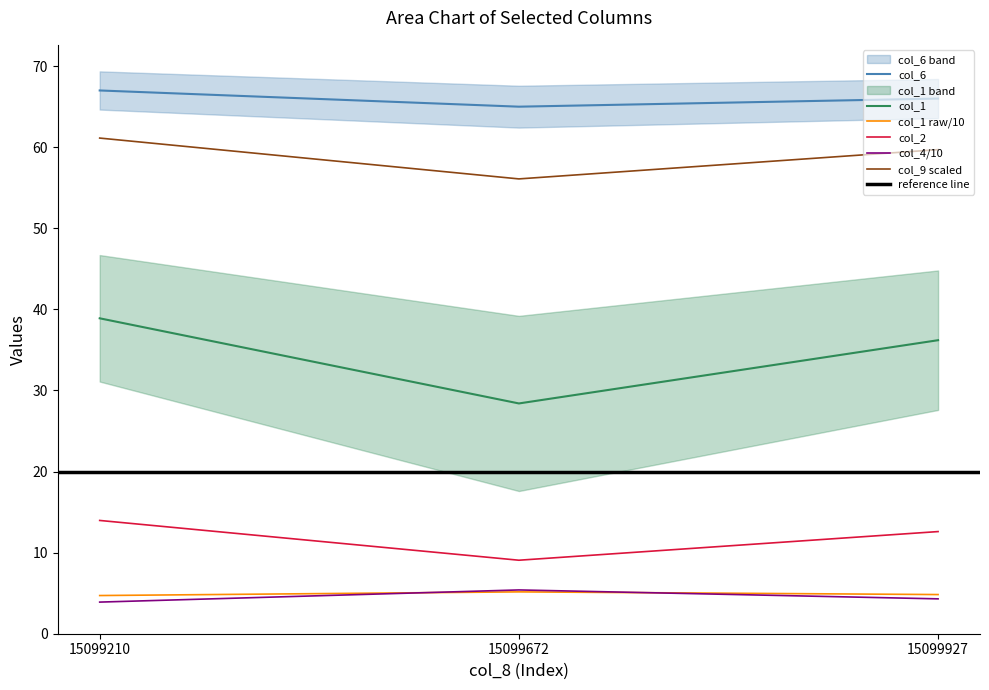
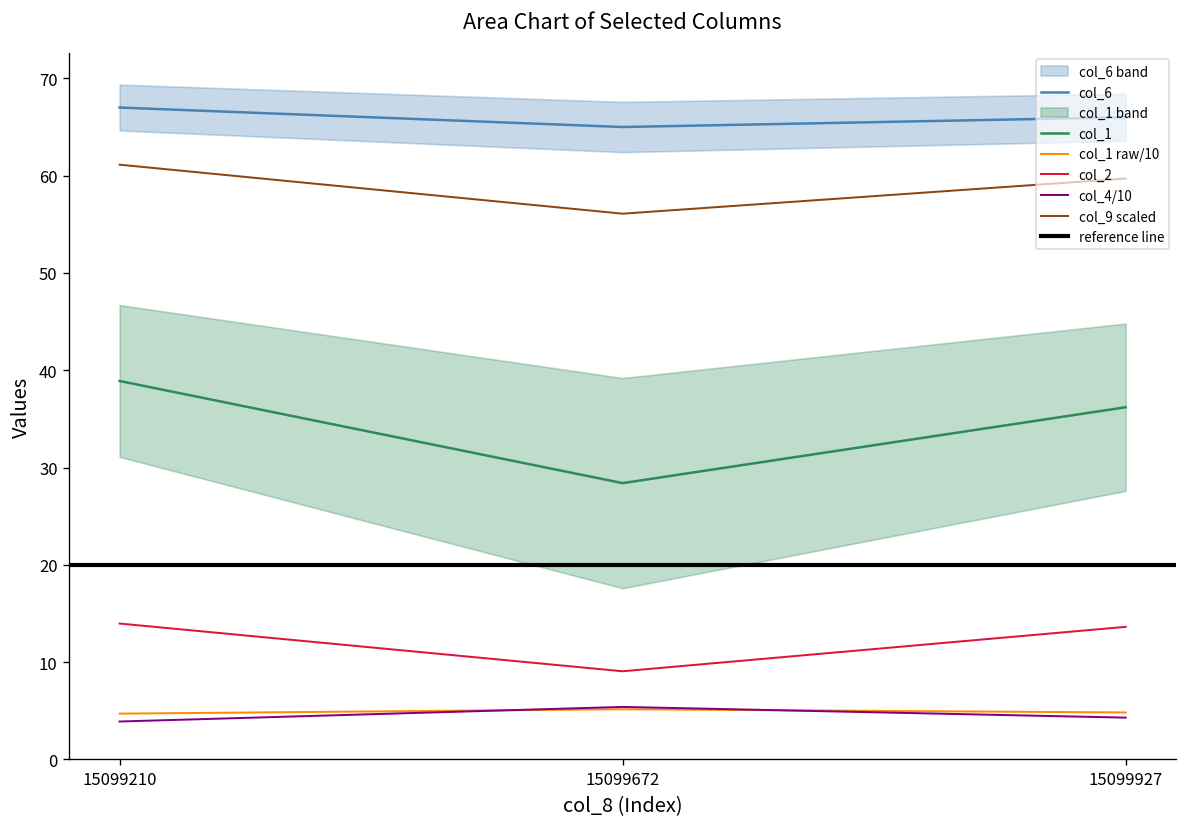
  {
    "col_1 raw/10": {
      "15099210": 5,
      "15099927": 5
    },
    "col_2": {
      "15099210": 14,
      "15099672": 9,
-     "15099927": 13
+     "15099927": 14
    },
    "col_4/10": {
      "15099210": 4,
      "15099927": 4
    },
    "col_9 scaled": {
      "15099210": 61,
      "15099672": 56
    }
  }
